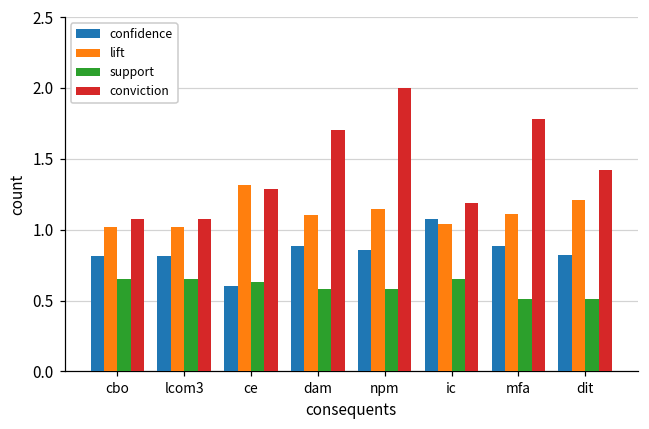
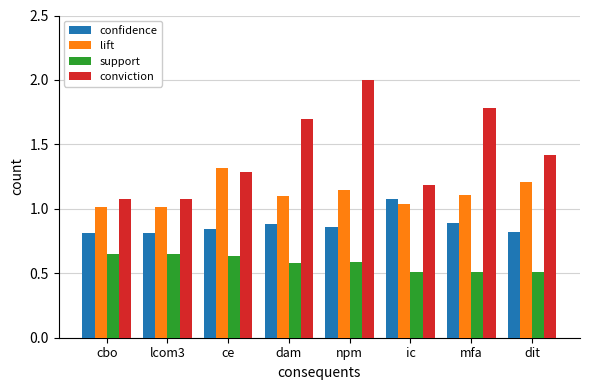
  {
    "confidence": {
      "cbo": 0.81,
      "lcom3": 0.81,
-     "ce": 0.60,
+     "ce": 0.84,
      "dam": 0.88,
      "npm": 0.86,
      "ic": 1.08,
      "mfa": 0.89,
      "dit": 0.82
    },
    "lift": {
      "cbo": 1.02,
      "lcom3": 1.02,
      "ce": 1.32,
      "dam": 1.10,
      "npm": 1.15,
      "ic": 1.04,
      "mfa": 1.11,
      "dit": 1.21
    },
    "support": {
      "cbo": 0.65,
      "lcom3": 0.65,
      "ce": 0.63,
      "dam": 0.58,
      "npm": 0.58,
-     "ic": 0.65,
+     "ic": 0.51,
      "mfa": 0.51,
      "dit": 0.51
    },
    "conviction": {
      "cbo": 1.08,
      "lcom3": 1.08,
      "ce": 1.29,
      "dam": 1.70,
      "npm": 2.00,
      "ic": 1.19,
      "mfa": 1.78,
      "dit": 1.42
    }
  }
